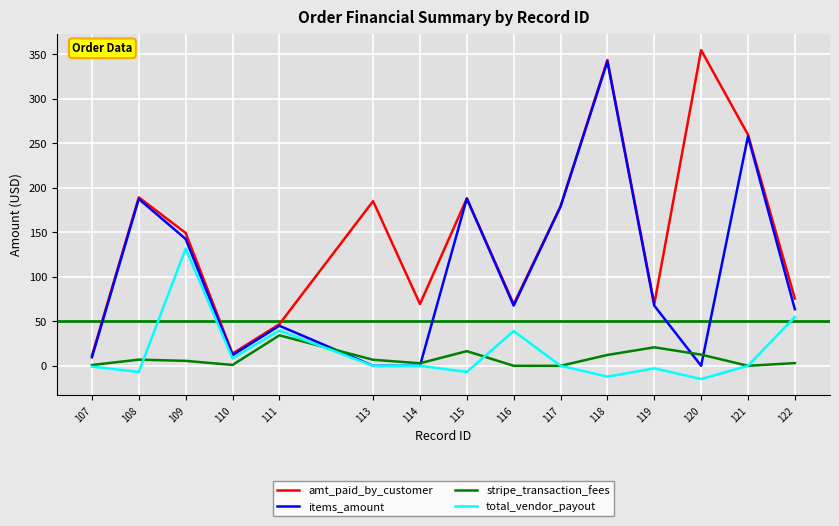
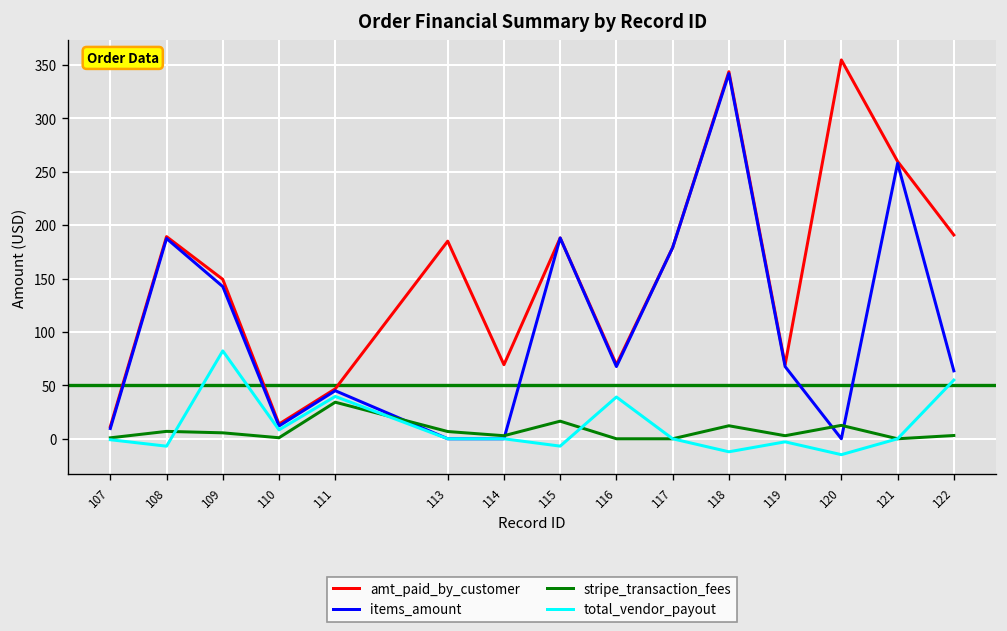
  {
    "amt_paid_by_customer": {
      "109": 150,
      "113": 190,
      "114": 70,
      "120": 350,
-     "122": 80
+     "122": 190
    },
    "items_amount": {
      "109": 140,
      "120": 0,
      "122": 60
    },
    "stripe_transaction_fees": {
      "108": 10,
      "109": 10,
      "110": 0,
      "111": 30,
      "113": 10,
      "115": 20,
      "116": 0,
      "118": 10,
-     "119": 20,
+     "119": 0,
      "120": 10,
      "122": 0
    },
    "total_vendor_payout": {
      "108": -10,
-     "109": 130,
+     "109": 80,
      "110": 10,
      "111": 40,
      "115": -10,
      "116": 40,
      "118": -10,
      "119": 0,
      "120": -10,
      "122": 50
    }
  }
